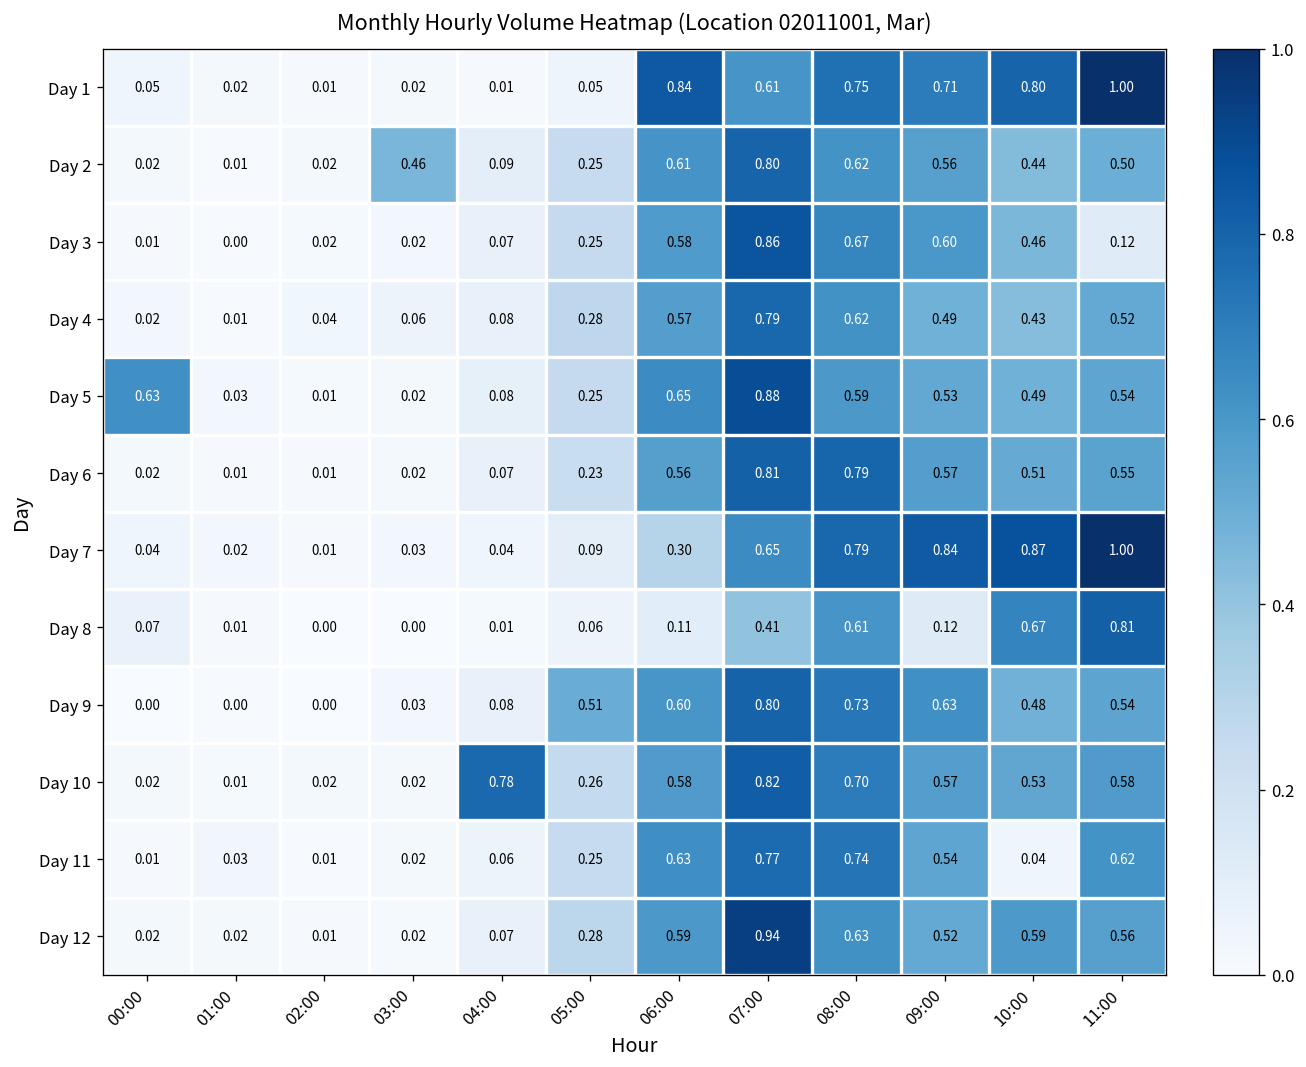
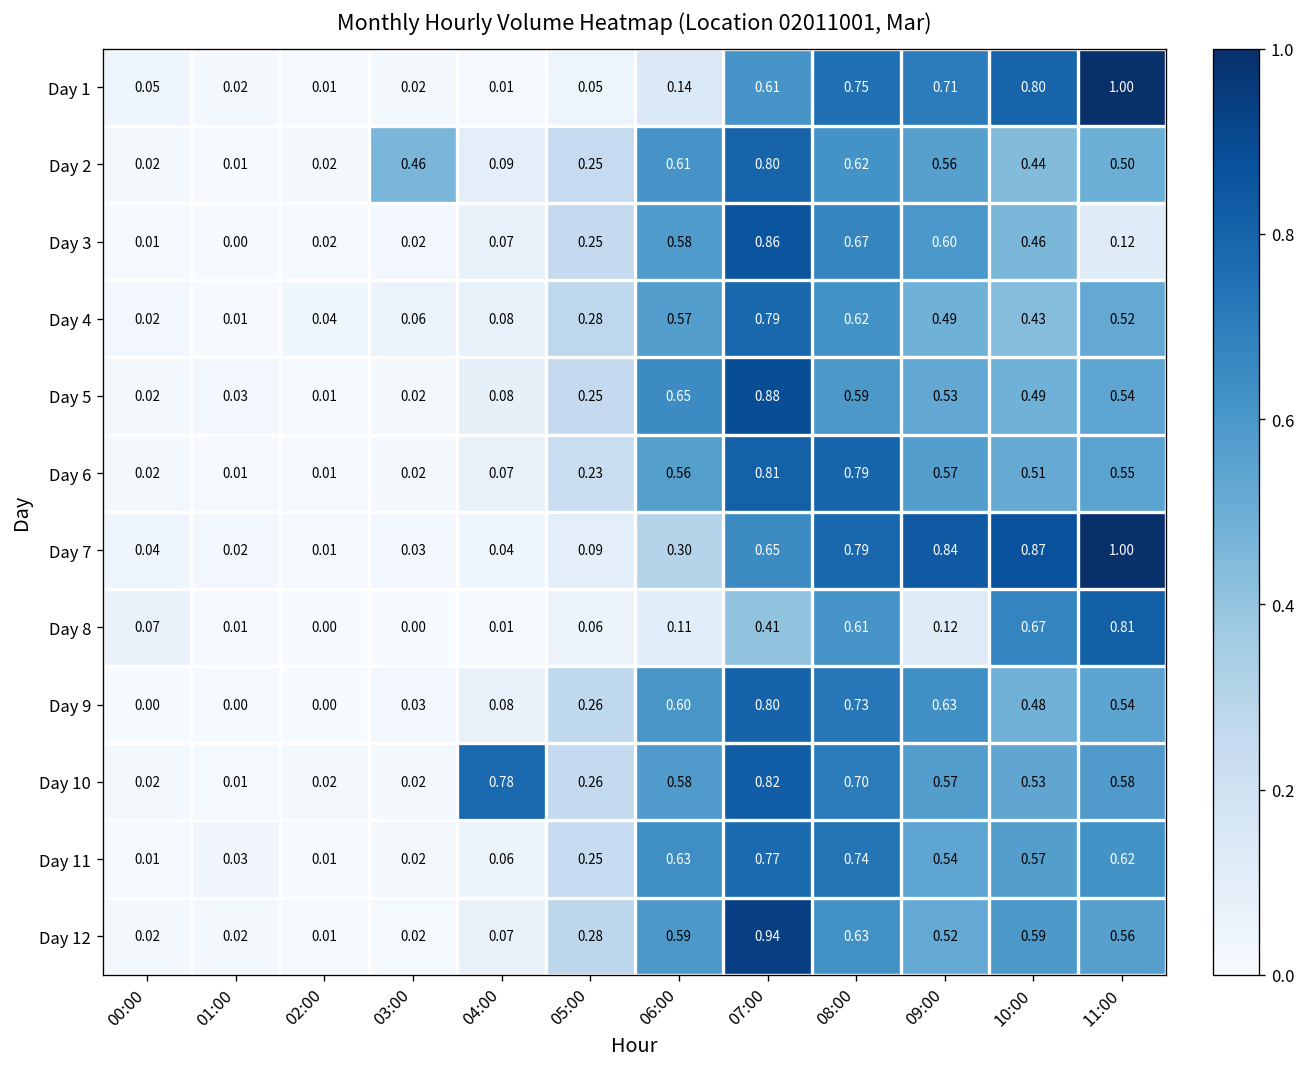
  {
    "Day 1": {
      "00:00": 0.05,
      "01:00": 0.02,
      "02:00": 0.01,
      "03:00": 0.02,
      "04:00": 0.01,
      "05:00": 0.05,
-     "06:00": 0.84,
+     "06:00": 0.14,
      "07:00": 0.61,
      "08:00": 0.75,
      "09:00": 0.71,
      "10:00": 0.80,
      "11:00": 1.00
    },
    "Day 2": {
      "00:00": 0.02,
      "01:00": 0.01,
      "02:00": 0.02,
      "03:00": 0.46,
      "04:00": 0.09,
      "05:00": 0.25,
      "06:00": 0.61,
      "07:00": 0.80,
      "08:00": 0.62,
      "09:00": 0.56,
      "10:00": 0.44,
      "11:00": 0.50
    },
    "Day 3": {
      "00:00": 0.01,
      "01:00": 0.00,
      "02:00": 0.02,
      "03:00": 0.02,
      "04:00": 0.07,
      "05:00": 0.25,
      "06:00": 0.58,
      "07:00": 0.86,
      "08:00": 0.67,
      "09:00": 0.60,
      "10:00": 0.46,
      "11:00": 0.12
    },
    "Day 4": {
      "00:00": 0.02,
      "01:00": 0.01,
      "02:00": 0.04,
      "03:00": 0.06,
      "04:00": 0.08,
      "05:00": 0.28,
      "06:00": 0.57,
      "07:00": 0.79,
      "08:00": 0.62,
      "09:00": 0.49,
      "10:00": 0.43,
      "11:00": 0.52
    },
    "Day 5": {
-     "00:00": 0.63,
+     "00:00": 0.02,
      "01:00": 0.03,
      "02:00": 0.01,
      "03:00": 0.02,
      "04:00": 0.08,
      "05:00": 0.25,
      "06:00": 0.65,
      "07:00": 0.88,
      "08:00": 0.59,
      "09:00": 0.53,
      "10:00": 0.49,
      "11:00": 0.54
    },
    "Day 6": {
      "00:00": 0.02,
      "01:00": 0.01,
      "02:00": 0.01,
      "03:00": 0.02,
      "04:00": 0.07,
      "05:00": 0.23,
      "06:00": 0.56,
      "07:00": 0.81,
      "08:00": 0.79,
      "09:00": 0.57,
      "10:00": 0.51,
      "11:00": 0.55
    },
    "Day 7": {
      "00:00": 0.04,
      "01:00": 0.02,
      "02:00": 0.01,
      "03:00": 0.03,
      "04:00": 0.04,
      "05:00": 0.09,
      "06:00": 0.30,
      "07:00": 0.65,
      "08:00": 0.79,
      "09:00": 0.84,
      "10:00": 0.87,
      "11:00": 1.00
    },
    "Day 8": {
      "00:00": 0.07,
      "01:00": 0.01,
      "02:00": 0.00,
      "03:00": 0.00,
      "04:00": 0.01,
      "05:00": 0.06,
      "06:00": 0.11,
      "07:00": 0.41,
      "08:00": 0.61,
      "09:00": 0.12,
      "10:00": 0.67,
      "11:00": 0.81
    },
    "Day 9": {
      "00:00": 0.00,
      "01:00": 0.00,
      "02:00": 0.00,
      "03:00": 0.03,
      "04:00": 0.08,
-     "05:00": 0.51,
+     "05:00": 0.26,
      "06:00": 0.60,
      "07:00": 0.80,
      "08:00": 0.73,
      "09:00": 0.63,
      "10:00": 0.48,
      "11:00": 0.54
    },
    "Day 10": {
      "00:00": 0.02,
      "01:00": 0.01,
      "02:00": 0.02,
      "03:00": 0.02,
      "04:00": 0.78,
      "05:00": 0.26,
      "06:00": 0.58,
      "07:00": 0.82,
      "08:00": 0.70,
      "09:00": 0.57,
      "10:00": 0.53,
      "11:00": 0.58
    },
    "Day 11": {
      "00:00": 0.01,
      "01:00": 0.03,
      "02:00": 0.01,
      "03:00": 0.02,
      "04:00": 0.06,
      "05:00": 0.25,
      "06:00": 0.63,
      "07:00": 0.77,
      "08:00": 0.74,
      "09:00": 0.54,
-     "10:00": 0.04,
+     "10:00": 0.57,
      "11:00": 0.62
    },
    "Day 12": {
      "00:00": 0.02,
      "01:00": 0.02,
      "02:00": 0.01,
      "03:00": 0.02,
      "04:00": 0.07,
      "05:00": 0.28,
      "06:00": 0.59,
      "07:00": 0.94,
      "08:00": 0.63,
      "09:00": 0.52,
      "10:00": 0.59,
      "11:00": 0.56
    }
  }
